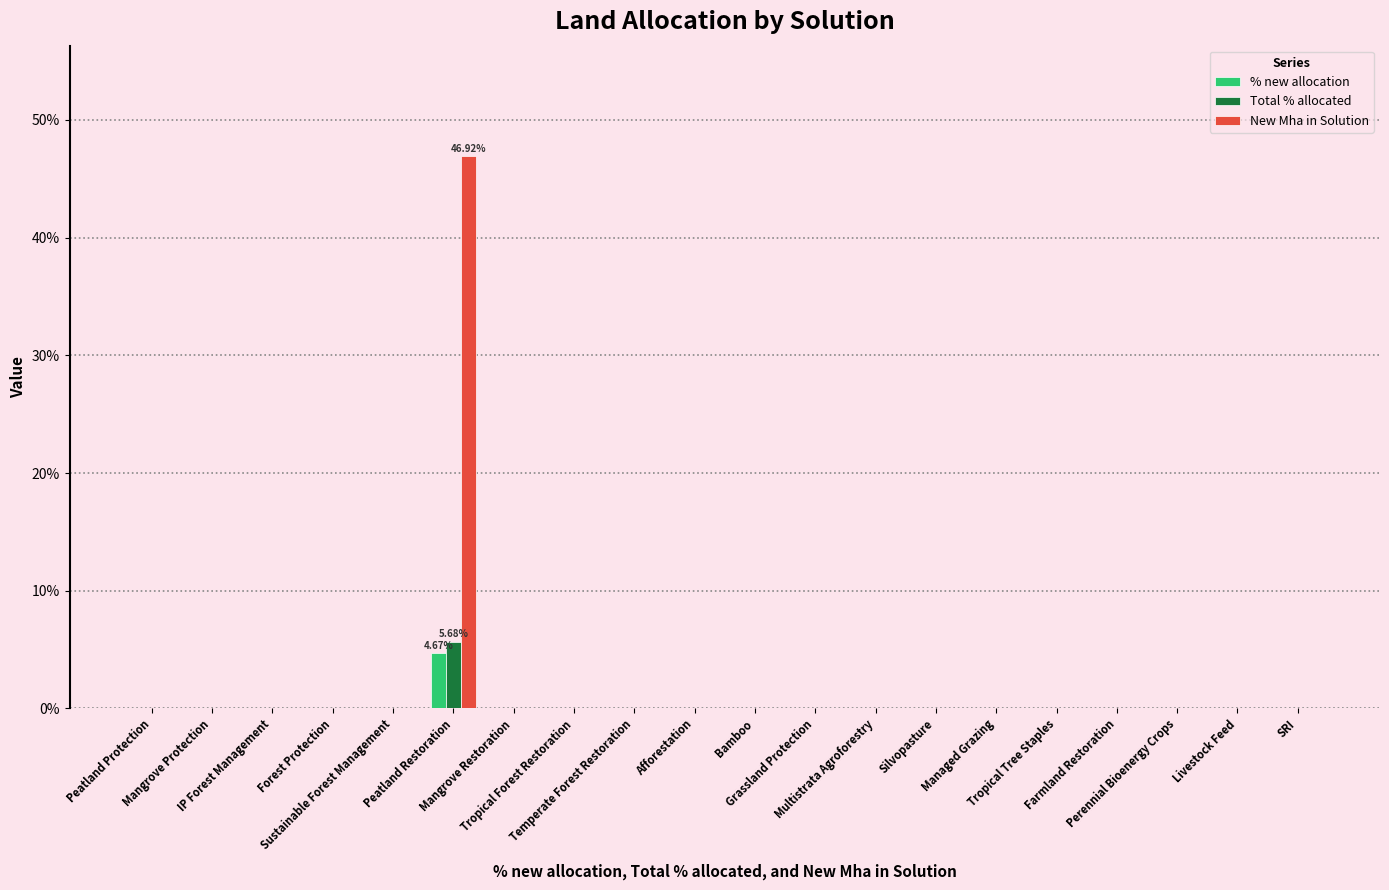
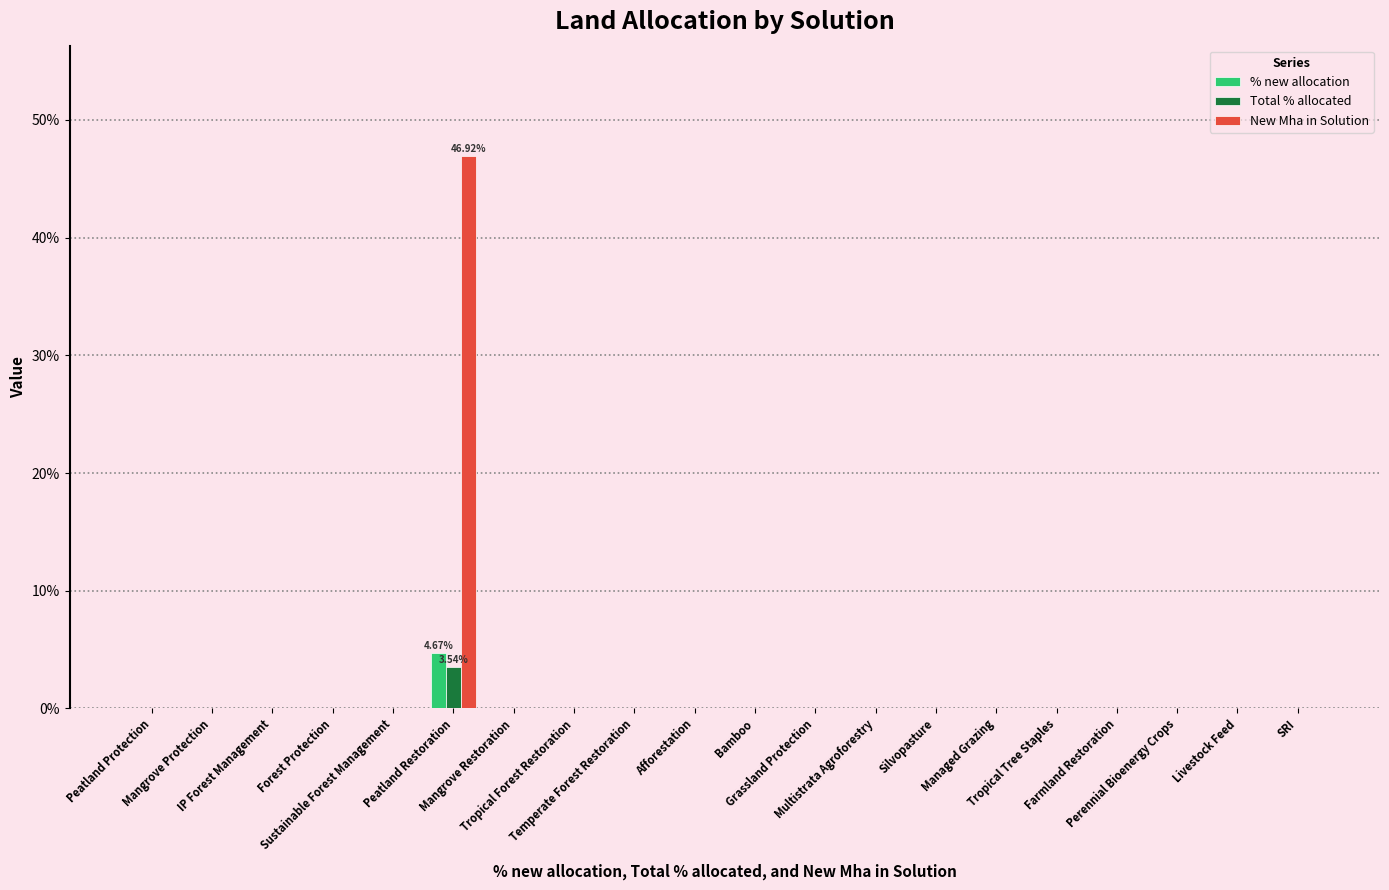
  {
    "% new allocation": {
      "Peatland Restoration": "4.67%"
    },
    "Total % allocated": {
-     "Peatland Restoration": "5.68%"
+     "Peatland Restoration": "3.54%"
    },
    "New Mha in Solution": {
      "Peatland Restoration": "46.92%"
    }
  }
